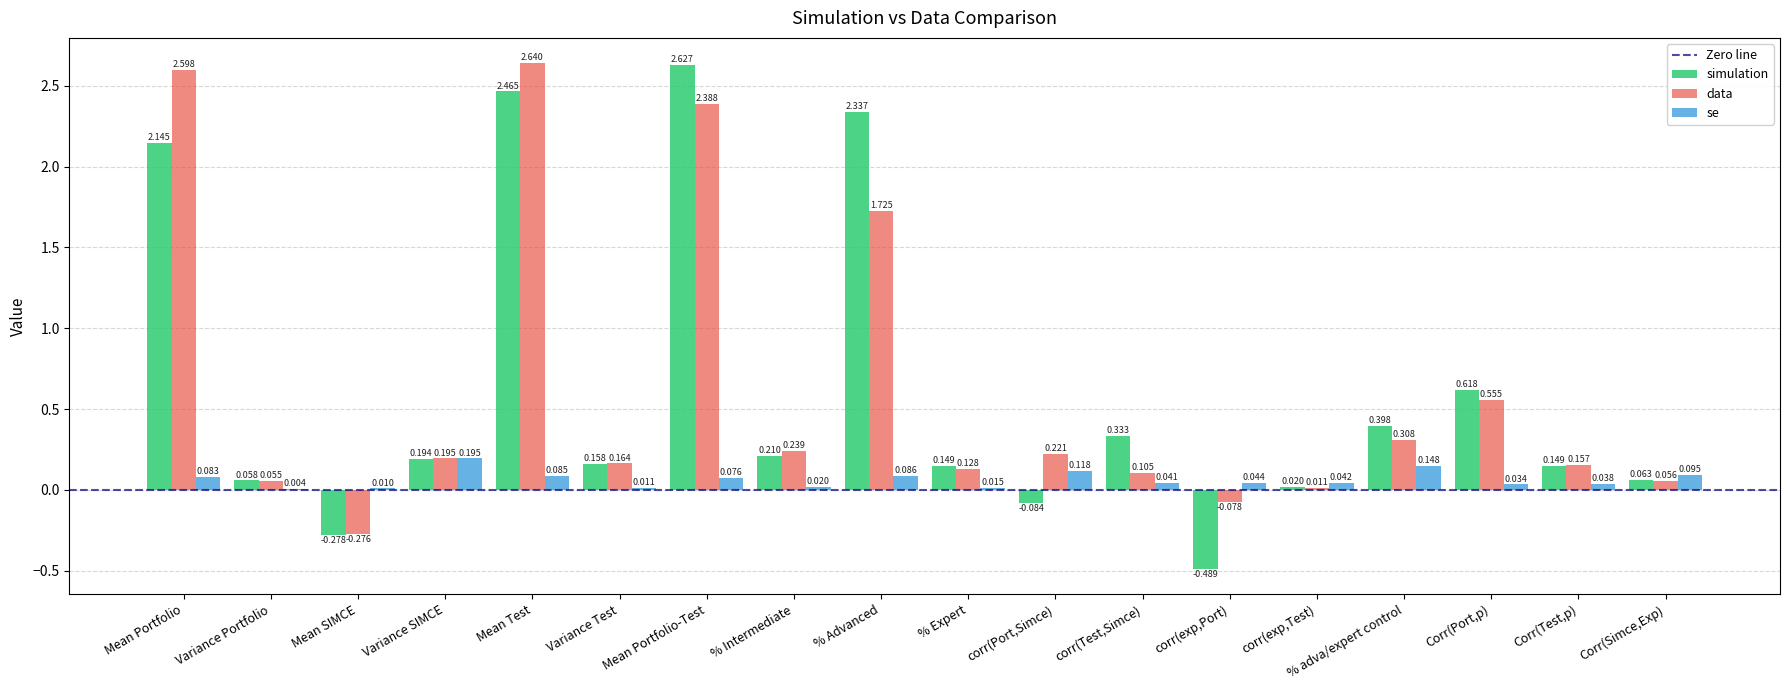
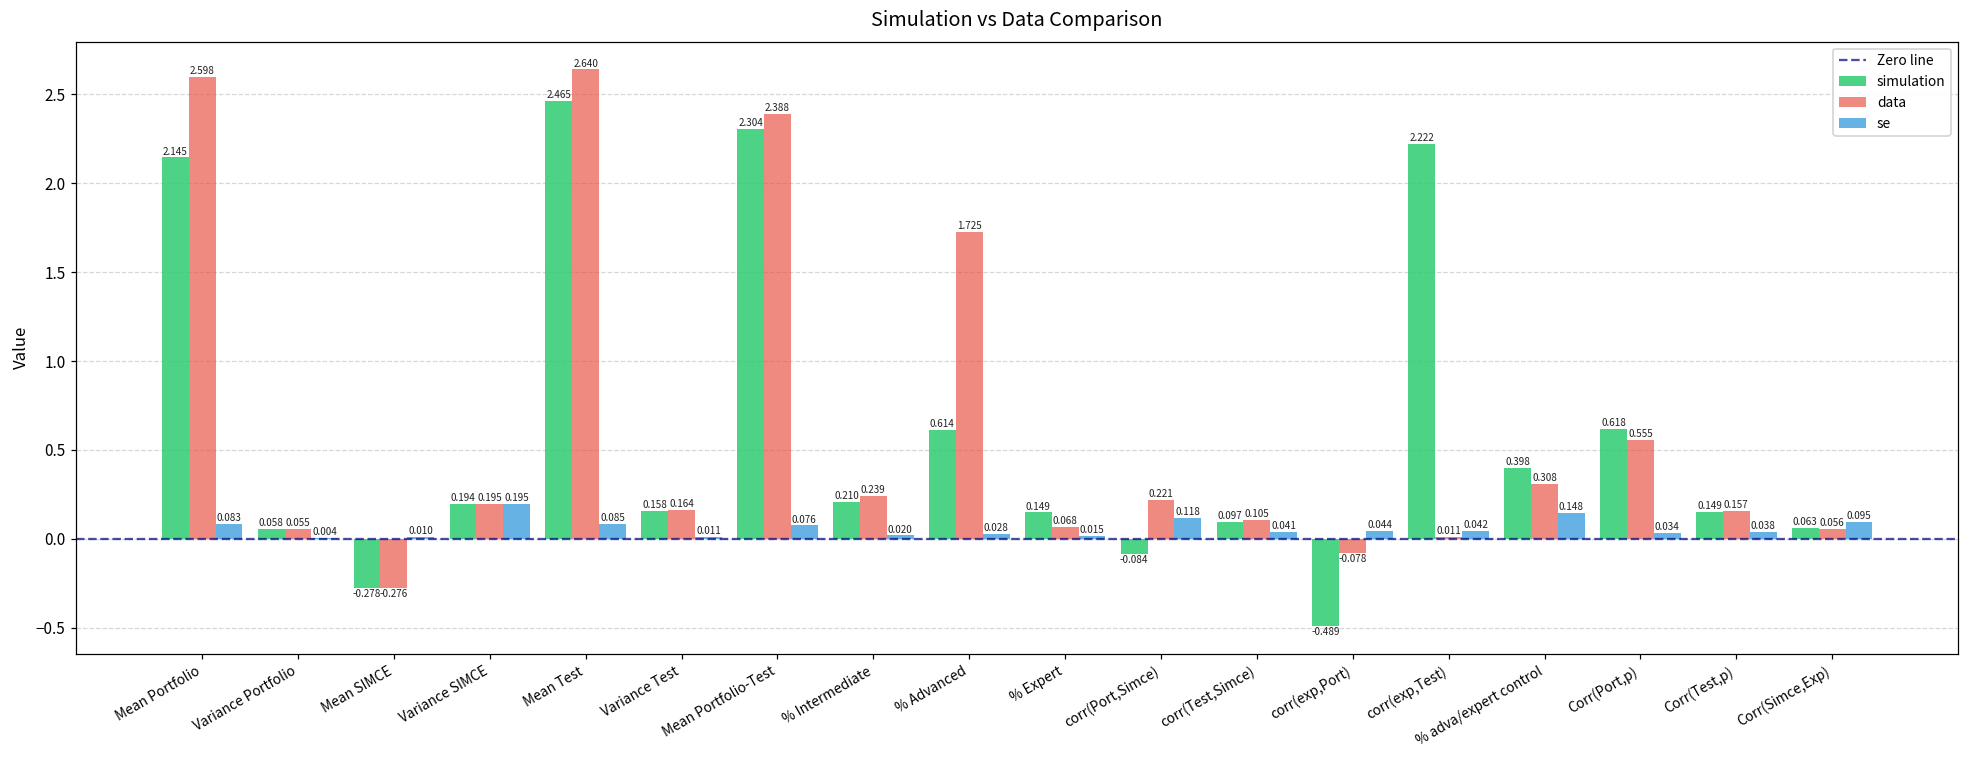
  {
    "simulation": {
      "Mean Portfolio": 2.145,
      "Variance Portfolio": 0.058,
      "Mean SIMCE": -0.278,
      "Variance SIMCE": 0.194,
      "Mean Test": 2.465,
      "Variance Test": 0.158,
-     "Mean Portfolio-Test": 2.627,
+     "Mean Portfolio-Test": 2.304,
      "% Intermediate": 0.210,
-     "% Advanced": 2.337,
+     "% Advanced": 0.614,
      "% Expert": 0.149,
      "corr(Port,Simce)": -0.084,
-     "corr(Test,Simce)": 0.333,
+     "corr(Test,Simce)": 0.097,
      "corr(exp,Port)": -0.489,
-     "corr(exp,Test)": 0.020,
+     "corr(exp,Test)": 2.222,
      "% adva/expert control": 0.398,
      "Corr(Port,p)": 0.618,
      "Corr(Test,p)": 0.149,
      "Corr(Simce,Exp)": 0.063
    },
    "data": {
      "Mean Portfolio": 2.598,
      "Variance Portfolio": 0.055,
      "Mean SIMCE": -0.276,
      "Variance SIMCE": 0.195,
      "Mean Test": 2.640,
      "Variance Test": 0.164,
      "Mean Portfolio-Test": 2.388,
      "% Intermediate": 0.239,
      "% Advanced": 1.725,
-     "% Expert": 0.128,
+     "% Expert": 0.068,
      "corr(Port,Simce)": 0.221,
      "corr(Test,Simce)": 0.105,
      "corr(exp,Port)": -0.078,
      "corr(exp,Test)": 0.011,
      "% adva/expert control": 0.308,
      "Corr(Port,p)": 0.555,
      "Corr(Test,p)": 0.157,
      "Corr(Simce,Exp)": 0.056
    },
    "se": {
      "Mean Portfolio": 0.083,
      "Variance Portfolio": 0.004,
      "Mean SIMCE": 0.010,
      "Variance SIMCE": 0.195,
      "Mean Test": 0.085,
      "Variance Test": 0.011,
      "Mean Portfolio-Test": 0.076,
      "% Intermediate": 0.020,
-     "% Advanced": 0.086,
+     "% Advanced": 0.028,
      "% Expert": 0.015,
      "corr(Port,Simce)": 0.118,
      "corr(Test,Simce)": 0.041,
      "corr(exp,Port)": 0.044,
      "corr(exp,Test)": 0.042,
      "% adva/expert control": 0.148,
      "Corr(Port,p)": 0.034,
      "Corr(Test,p)": 0.038,
      "Corr(Simce,Exp)": 0.095
    }
  }
